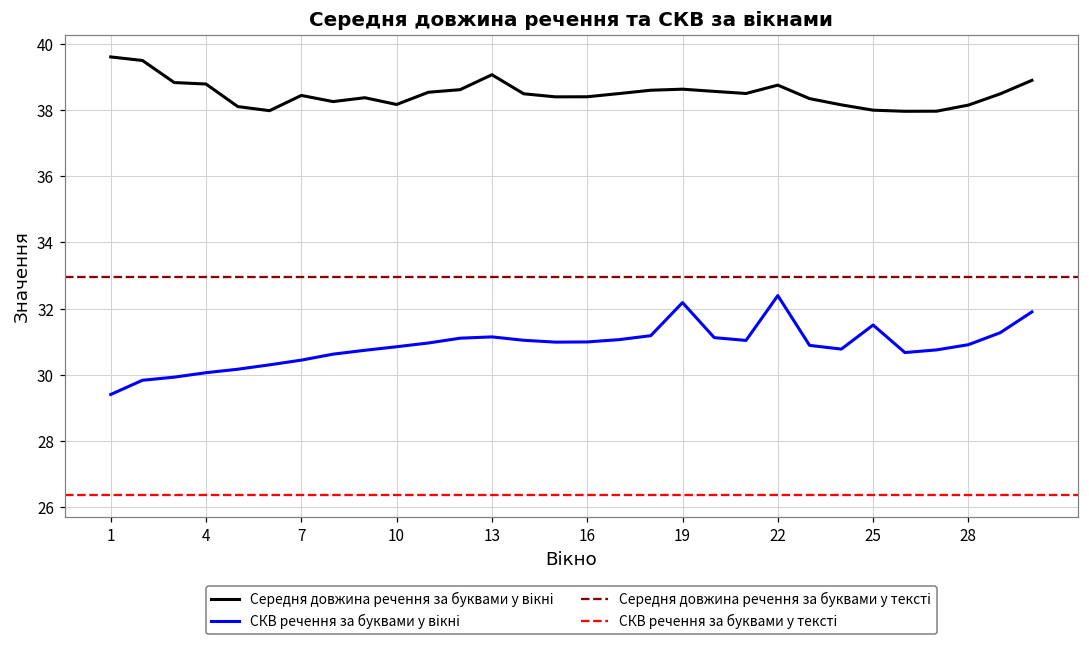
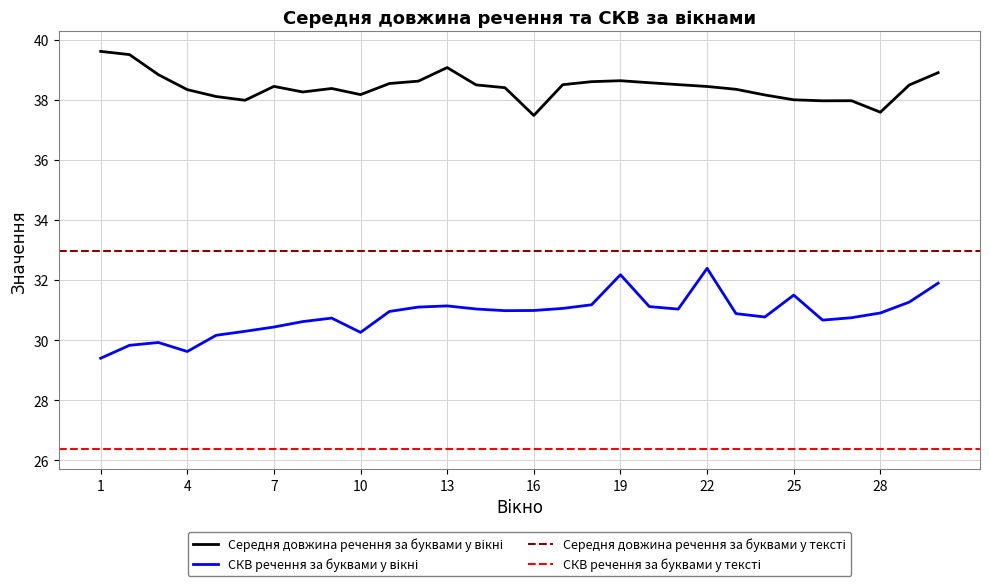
  {
    "Середня довжина речення за буквами у вікні": {
      "1": 39.6,
-     "4": 38.8,
+     "4": 38.3,
      "7": 38.4,
      "10": 38.2,
      "13": 39.1,
-     "16": 38.4,
+     "16": 37.5,
      "19": 38.6,
-     "22": 38.8,
+     "22": 38.4,
      "25": 38.0,
-     "28": 38.2
+     "28": 37.6
    },
    "СКВ речення за буквами у вікні": {
      "1": 29.4,
-     "4": 30.1,
+     "4": 29.6,
      "7": 30.4,
-     "10": 30.8,
+     "10": 30.3,
      "13": 31.1,
      "16": 31.0,
      "19": 32.2,
      "22": 32.4,
      "25": 31.5,
      "28": 30.9
    }
  }
